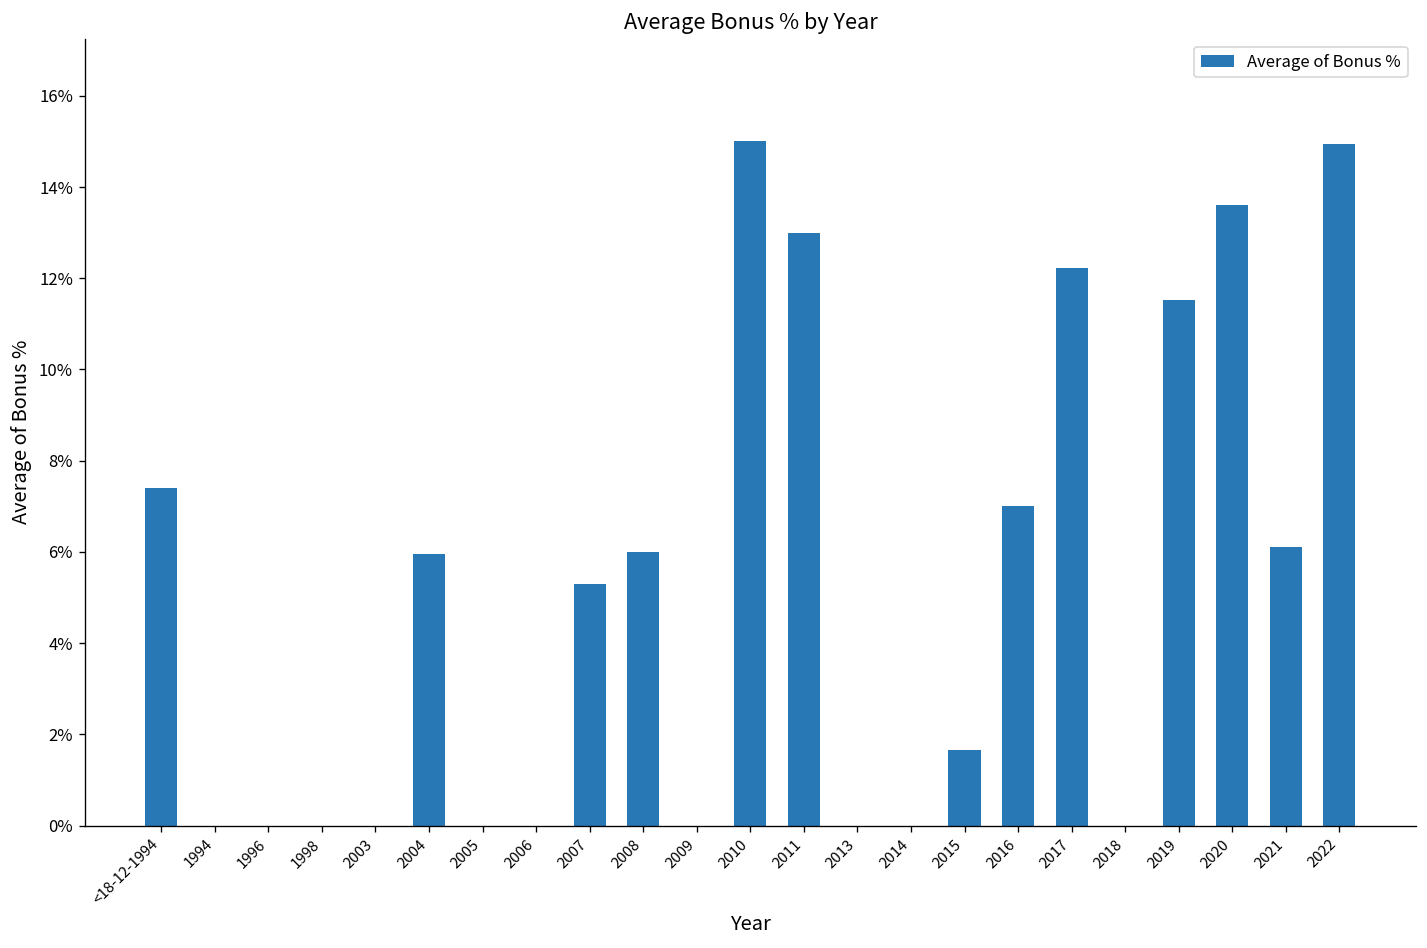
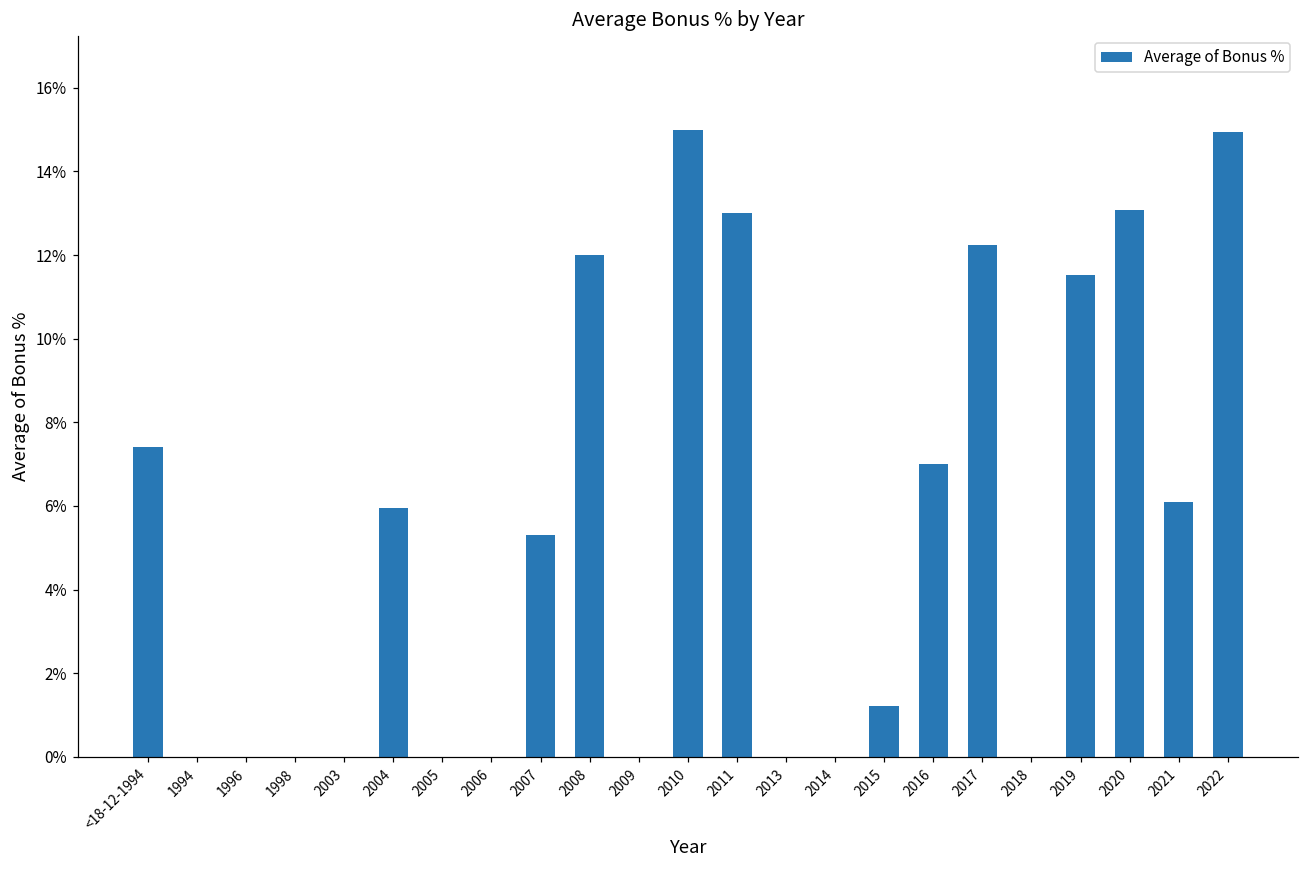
  {
    "<18-12-1994": "7.4%",
    "1994": "0.0%",
    "1996": "0.0%",
    "1998": "0.0%",
    "2003": "0.0%",
    "2004": "5.9%",
    "2005": "0.0%",
    "2006": "0.0%",
    "2007": "5.3%",
-   "2008": "6.0%",
+   "2008": "12.0%",
    "2009": "0.0%",
    "2010": "15.0%",
    "2011": "13.0%",
    "2013": "0.0%",
    "2014": "0.0%",
-   "2015": "1.7%",
+   "2015": "1.2%",
    "2016": "7.0%",
    "2017": "12.2%",
    "2018": "0.0%",
    "2019": "11.5%",
-   "2020": "13.6%",
+   "2020": "13.1%",
    "2021": "6.1%",
    "2022": "14.9%"
  }
